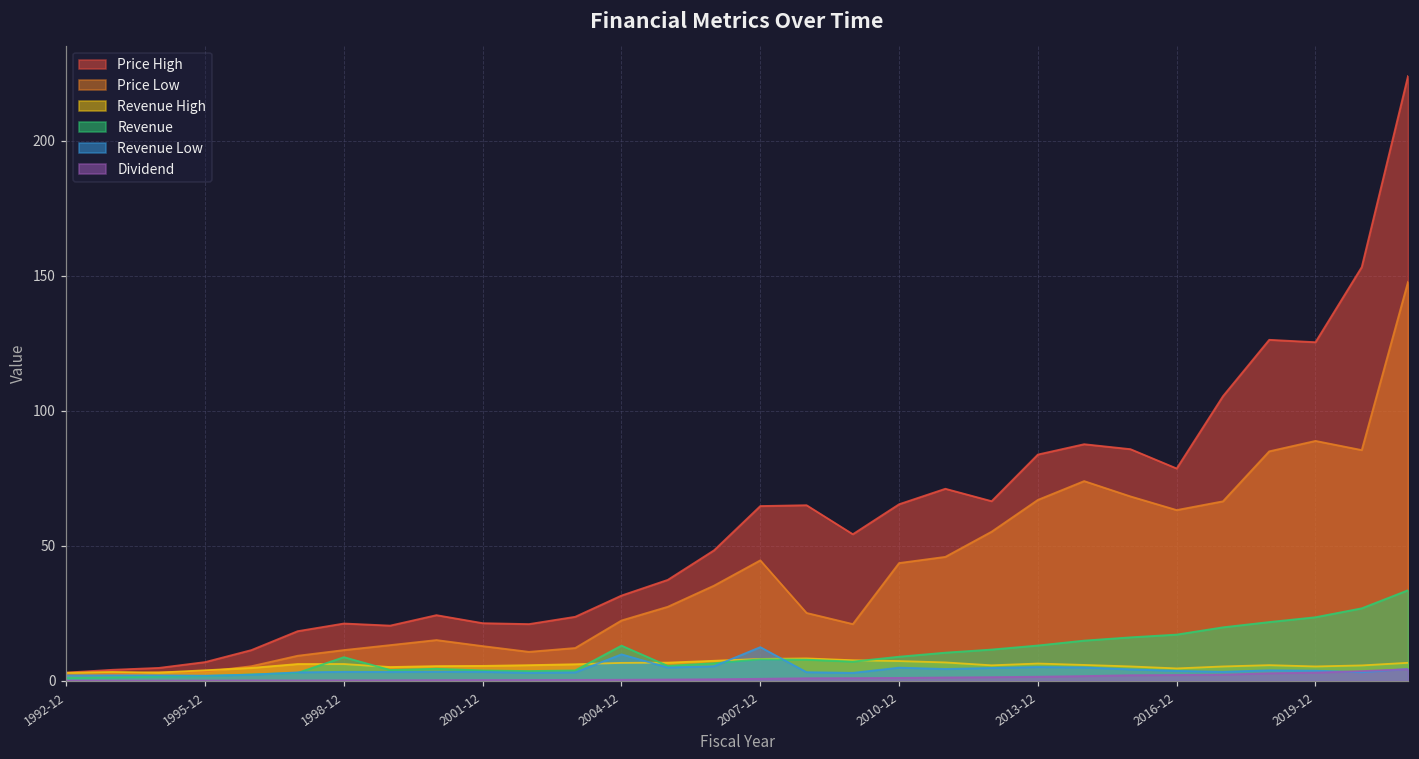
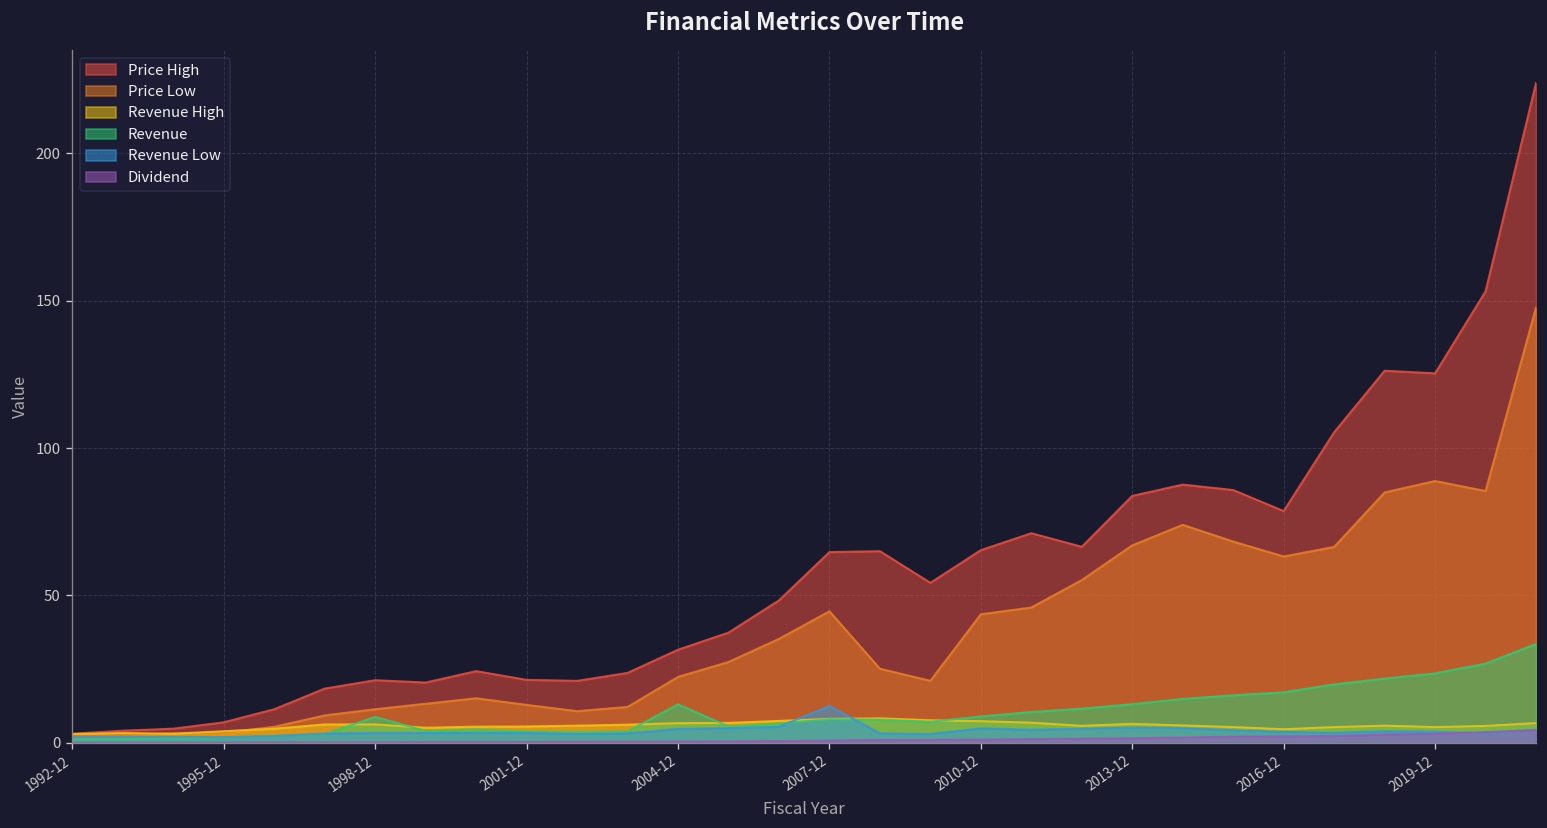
  {
    "Revenue High": {
      "1998-12": 6,
      "2001-12": 6,
      "2004-12": 7,
      "2010-12": 7,
      "2013-12": 6,
      "2019-12": 5
    },
    "Revenue": {
      "1998-12": 9,
      "2004-12": 13,
      "2010-12": 9,
      "2013-12": 13,
      "2016-12": 17,
      "2019-12": 24
    },
    "Revenue Low": {
      "1998-12": 3,
-     "2004-12": 10,
+     "2004-12": 5,
      "2007-12": 12,
      "2010-12": 5,
      "2013-12": 5
    },
    "Dividend": {
      "1995-12": 0,
      "1998-12": 0,
      "2001-12": 0,
      "2004-12": 0,
      "2007-12": 1,
      "2010-12": 1,
      "2013-12": 2,
      "2016-12": 2
    }
  }
